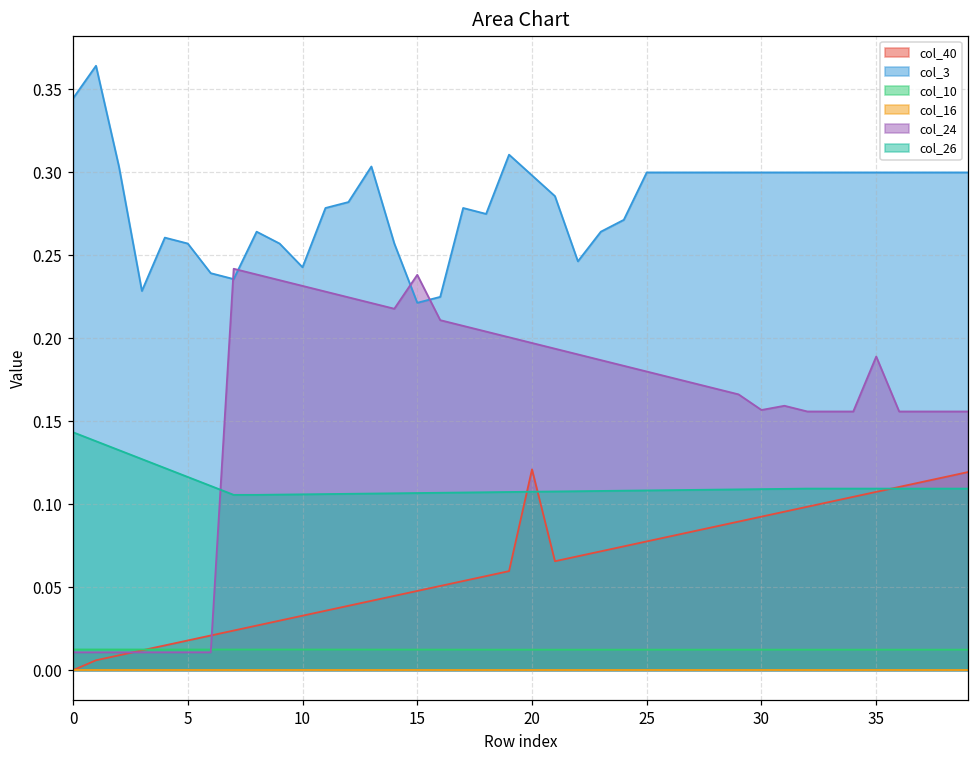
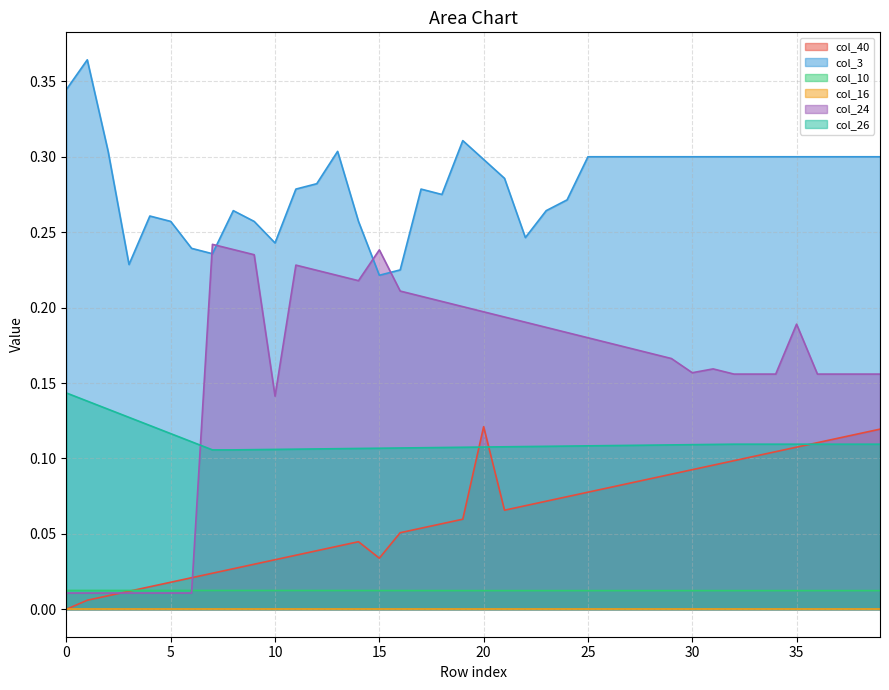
  {
    "col_40": {
      "5": 0.018,
      "10": 0.033,
-     "15": 0.048,
+     "15": 0.034,
      "20": 0.121,
      "25": 0.078,
      "30": 0.093,
      "35": 0.107
    },
    "col_16": {
      "5": 0.000,
      "10": 0.000,
      "15": 0.000,
      "20": 0.000,
      "25": 0.000,
      "30": 0.000,
      "35": 0.000
    },
    "col_24": {
      "0": 0.011,
-     "10": 0.232,
+     "10": 0.141,
      "15": 0.238,
      "20": 0.197,
      "25": 0.180,
      "30": 0.157,
      "35": 0.189
    }
  }
